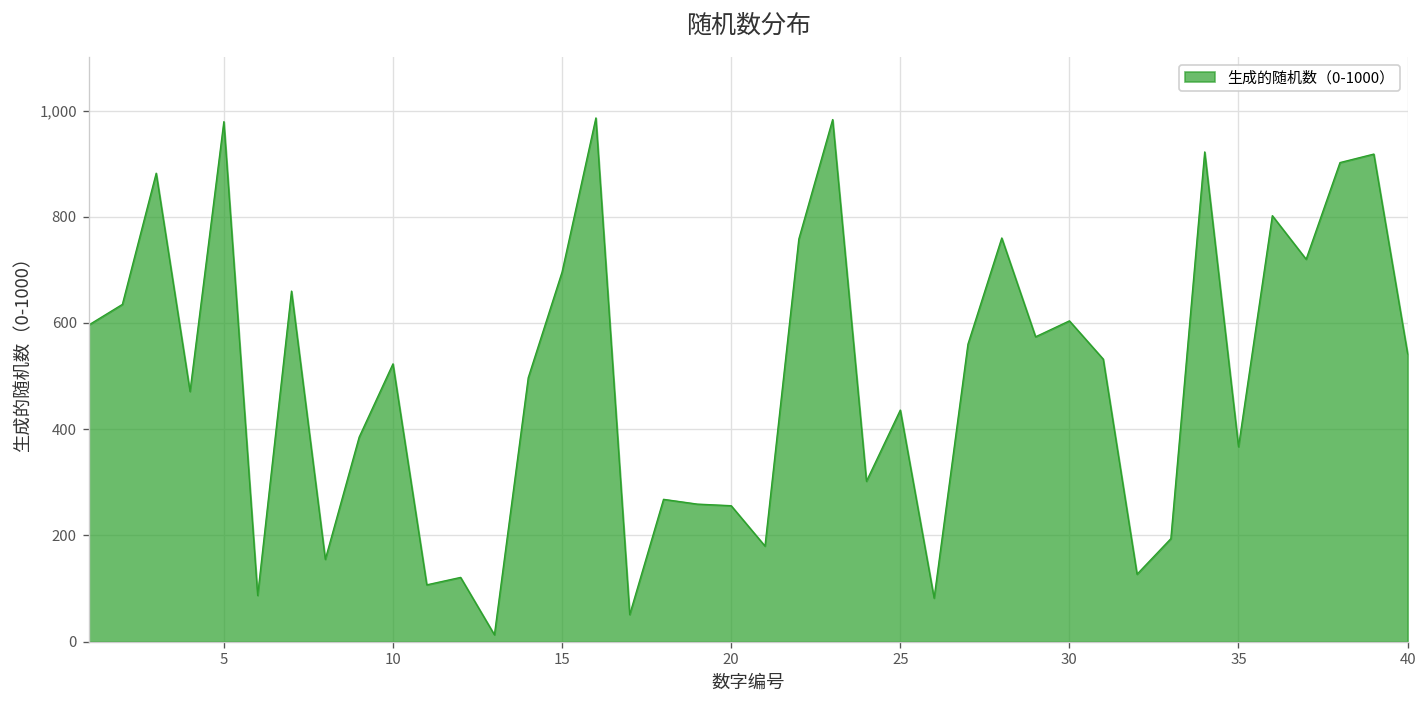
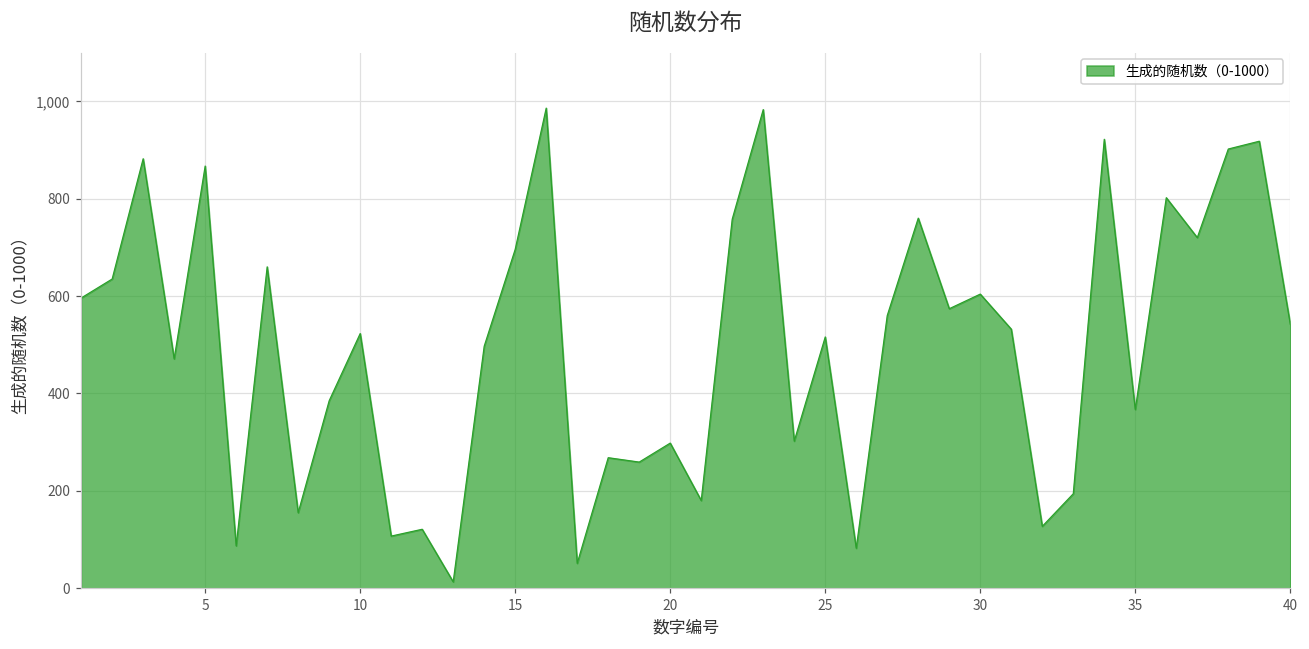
  {
-   "5": 980,
+   "5": 870,
    "10": 520,
    "15": 700,
-   "20": 260,
-   "25": 440,
+   "20": 300,
+   "25": 520,
    "30": 600,
    "35": 370,
    "40": 540
  }
